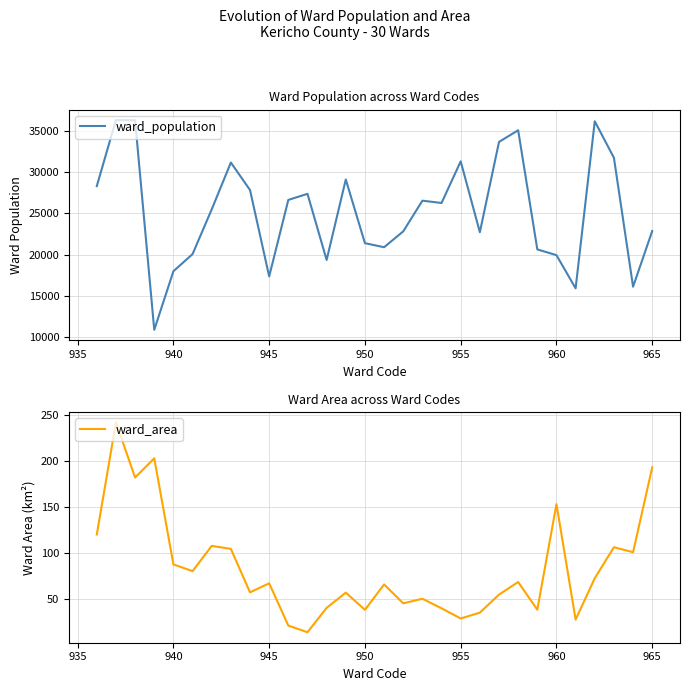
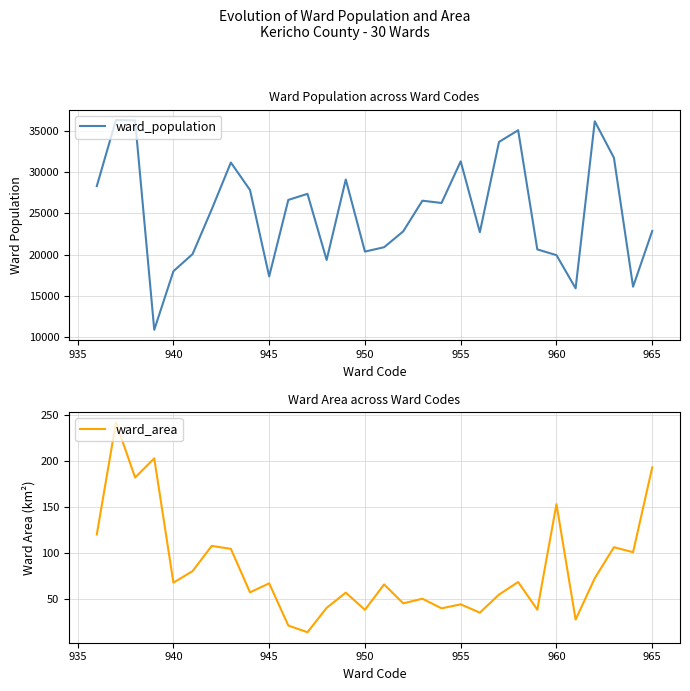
  {
    "Ward Population across Ward Codes": {
      "940": 18000,
      "945": 17000,
-     "950": 21000,
+     "950": 20000,
      "955": 31000,
      "960": 20000,
      "965": 23000
    },
    "Ward Area across Ward Codes": {
-     "940": 90,
+     "940": 70,
      "945": 70,
      "950": 40,
-     "955": 30,
+     "955": 40,
      "960": 150,
      "965": 190
    }
  }
